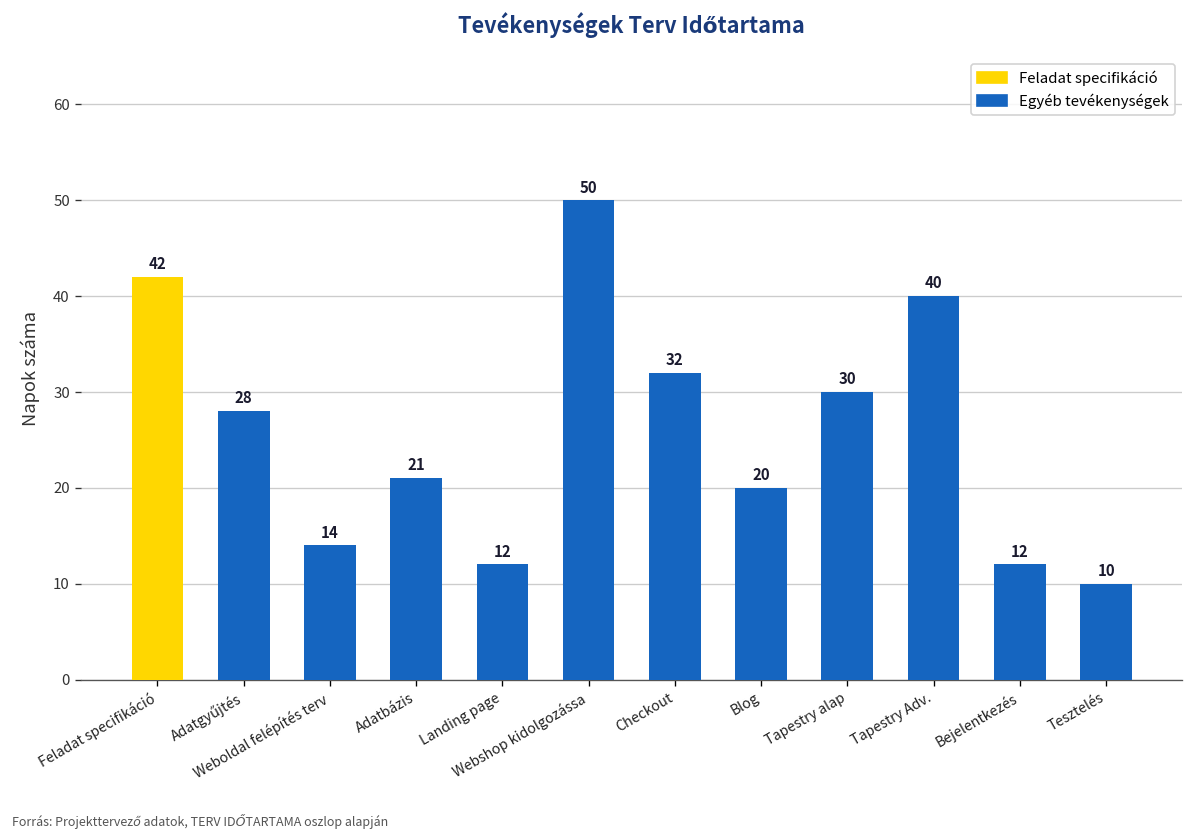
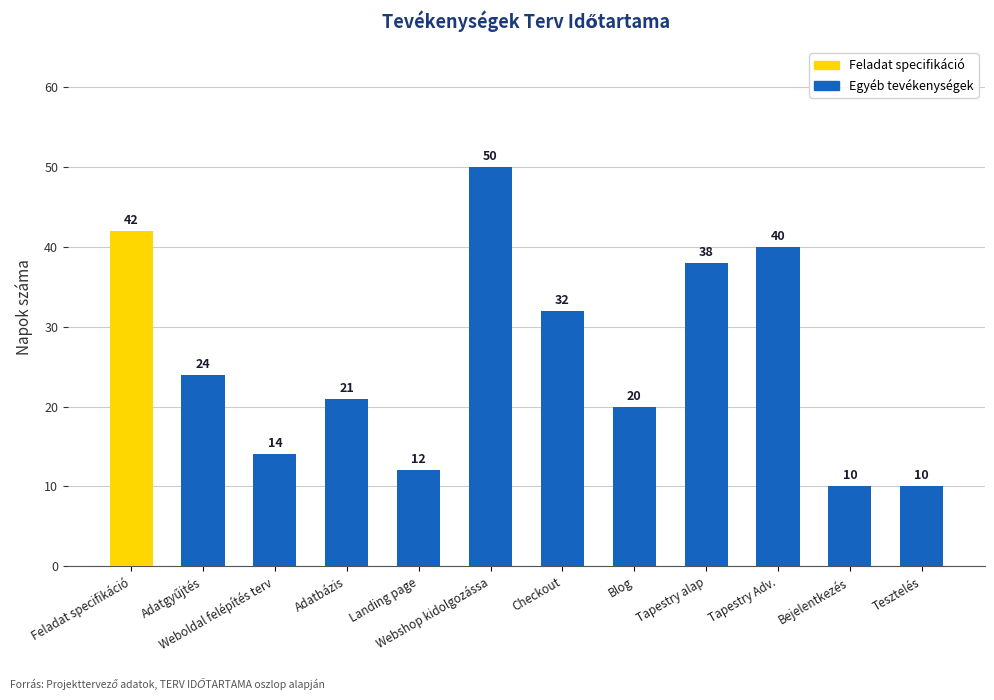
  {
    "Feladat specifikáció": 42,
-   "Adatgyűjtés": 28,
+   "Adatgyűjtés": 24,
    "Weboldal felépítés terv": 14,
    "Adatbázis": 21,
    "Landing page": 12,
    "Webshop kidolgozássa": 50,
    "Checkout": 32,
    "Blog": 20,
-   "Tapestry alap": 30,
+   "Tapestry alap": 38,
    "Tapestry Adv.": 40,
-   "Bejelentkezés": 12,
+   "Bejelentkezés": 10,
    "Tesztelés": 10
  }
